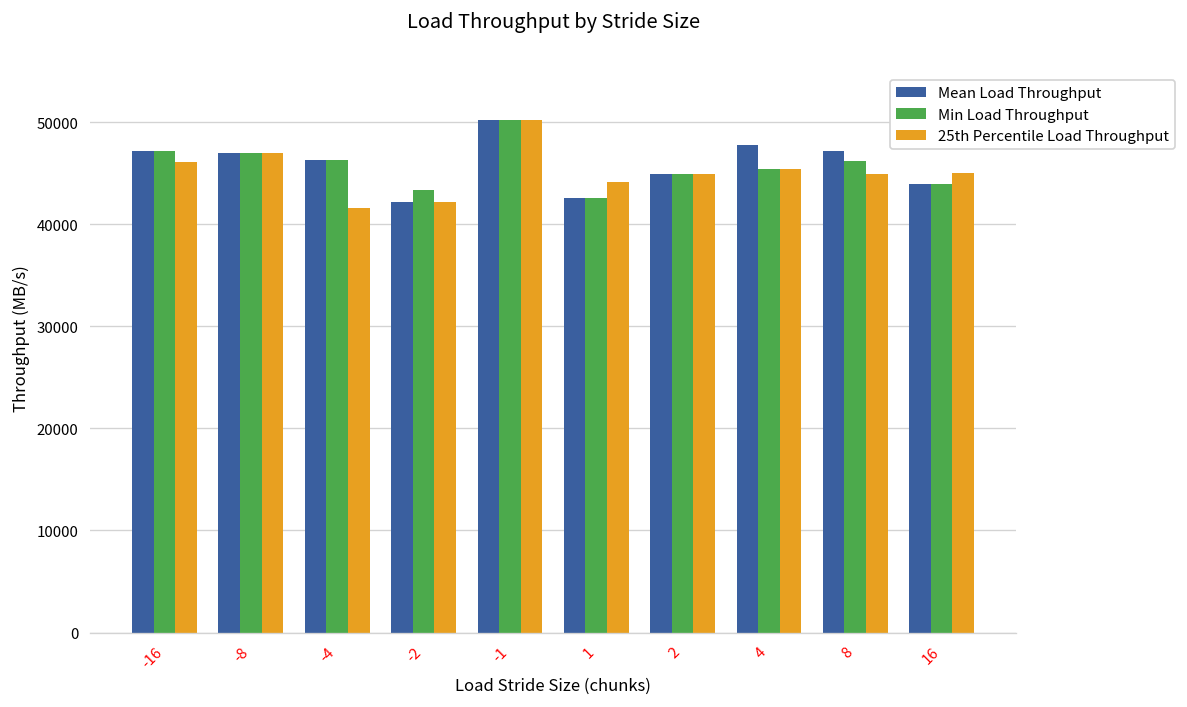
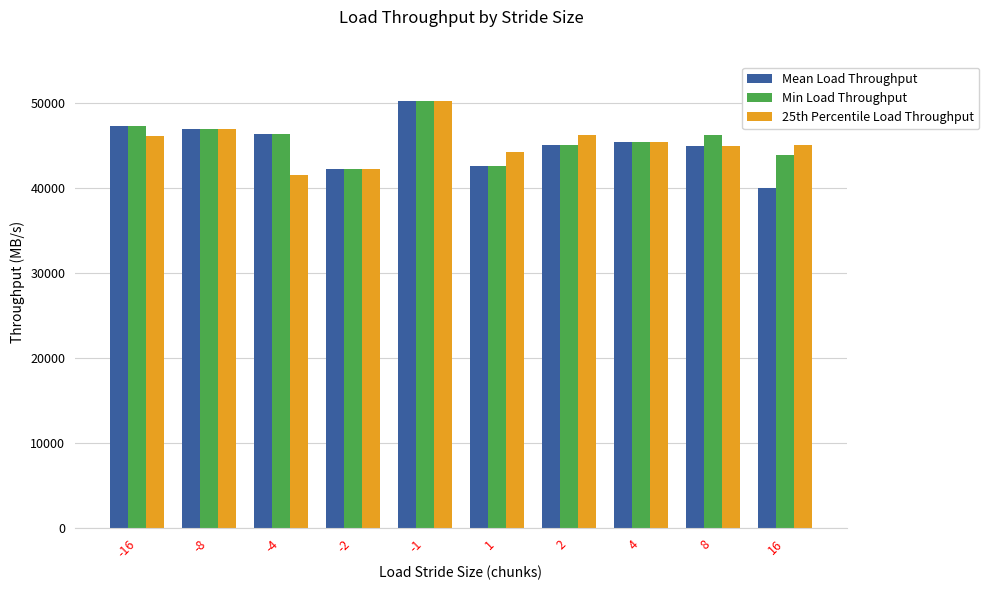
  {
    "Mean Load Throughput": {
      "-16": 47000,
      "-8": 47000,
      "-4": 46000,
      "-2": 42000,
      "-1": 50000,
      "1": 43000,
      "2": 45000,
-     "4": 48000,
-     "8": 47000,
-     "16": 44000
+     "4": 45000,
+     "8": 45000,
+     "16": 40000
    },
    "Min Load Throughput": {
      "-16": 47000,
      "-8": 47000,
      "-4": 46000,
-     "-2": 43000,
+     "-2": 42000,
      "-1": 50000,
      "1": 43000,
      "2": 45000,
      "4": 45000,
      "8": 46000,
      "16": 44000
    },
    "25th Percentile Load Throughput": {
      "-16": 46000,
      "-8": 47000,
      "-4": 42000,
      "-2": 42000,
      "-1": 50000,
      "1": 44000,
-     "2": 45000,
+     "2": 46000,
      "4": 45000,
      "8": 45000,
      "16": 45000
    }
  }
